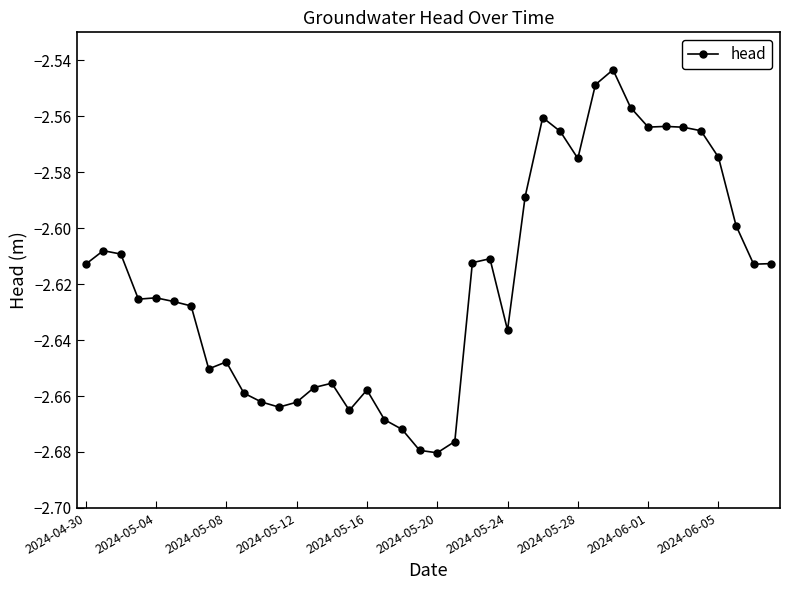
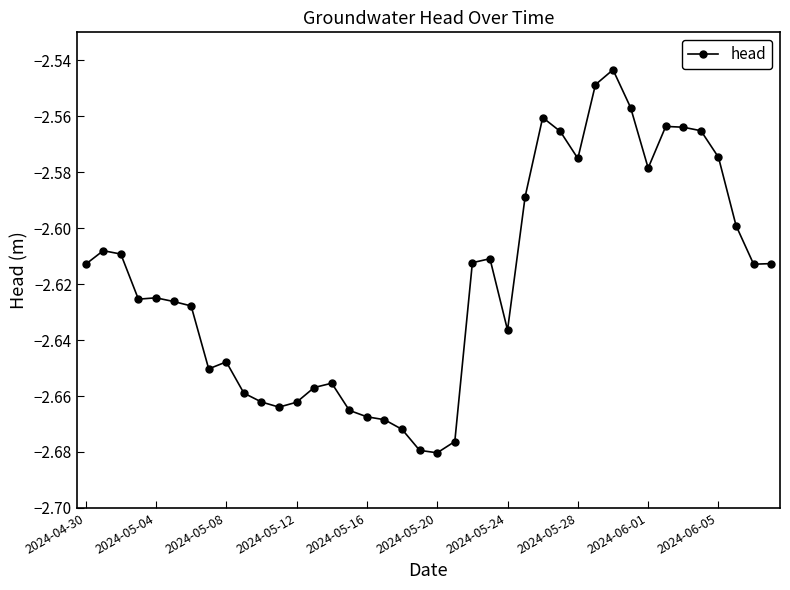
  {
    "2024-04-30": -2.613,
    "2024-05-04": -2.625,
    "2024-05-08": -2.648,
    "2024-05-12": -2.662,
-   "2024-05-16": -2.658,
+   "2024-05-16": -2.667,
    "2024-05-20": -2.680,
    "2024-05-24": -2.636,
    "2024-05-28": -2.575,
-   "2024-06-01": -2.564,
+   "2024-06-01": -2.579,
    "2024-06-05": -2.575
  }
